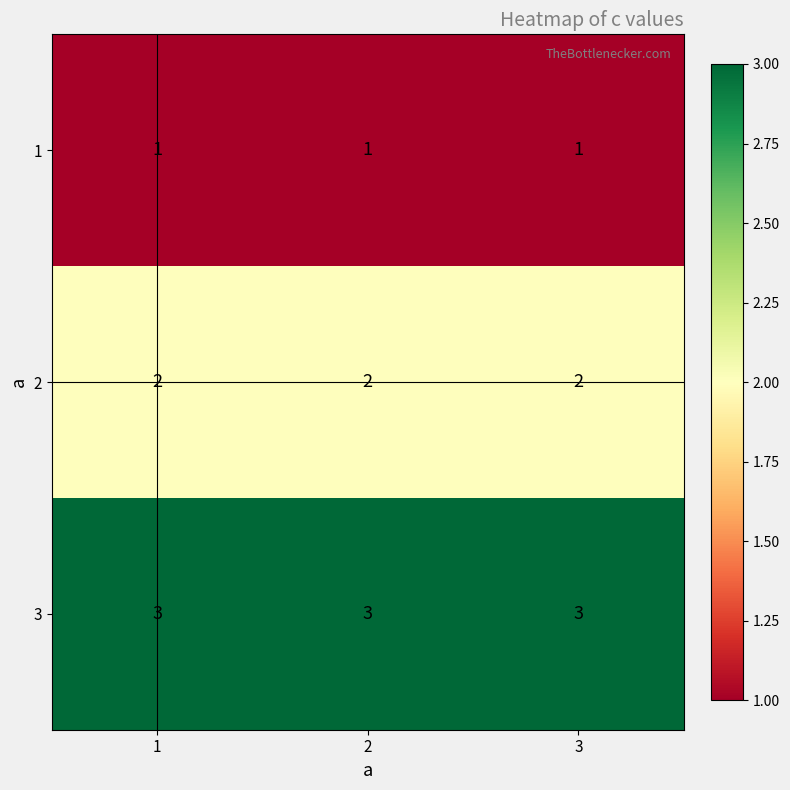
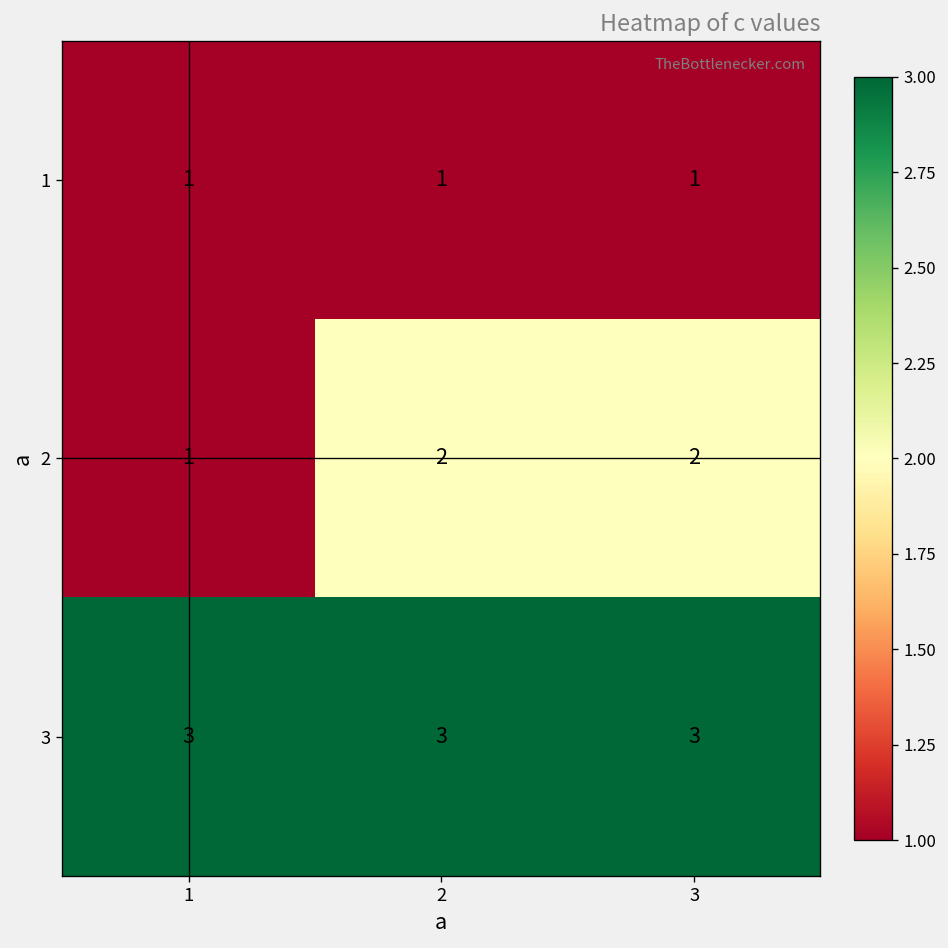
  {
    "1": {
      "1": 1,
      "2": 1
    },
    "2": {
-     "1": 2,
+     "1": 1,
      "2": 2,
      "3": 2
    },
    "3": {
      "1": 3,
      "2": 3,
      "3": 3
    }
  }
